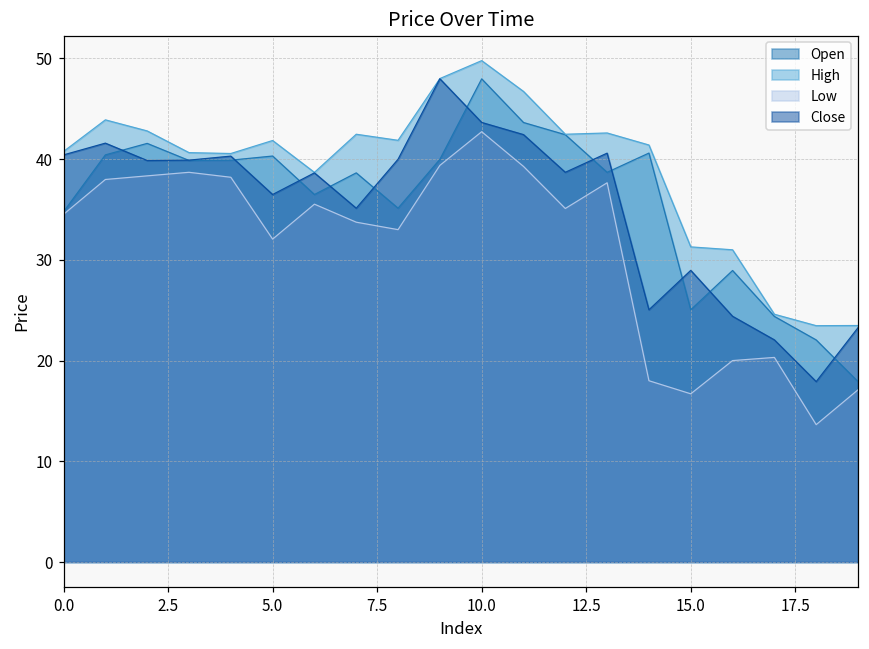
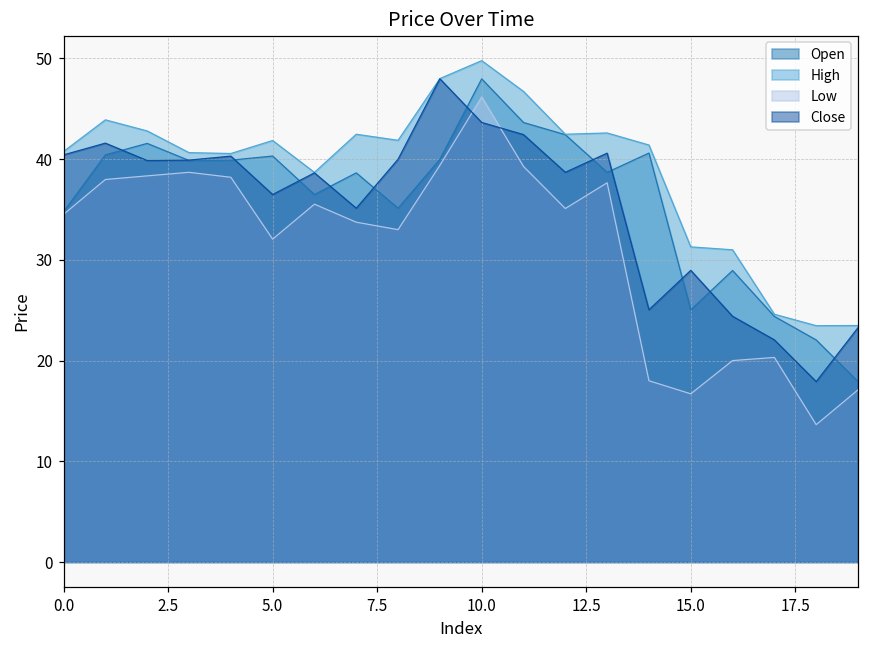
  {
    "Low": {
      "5.0": 32,
-     "10.0": 43,
+     "10.0": 46,
      "15.0": 17
    }
  }
